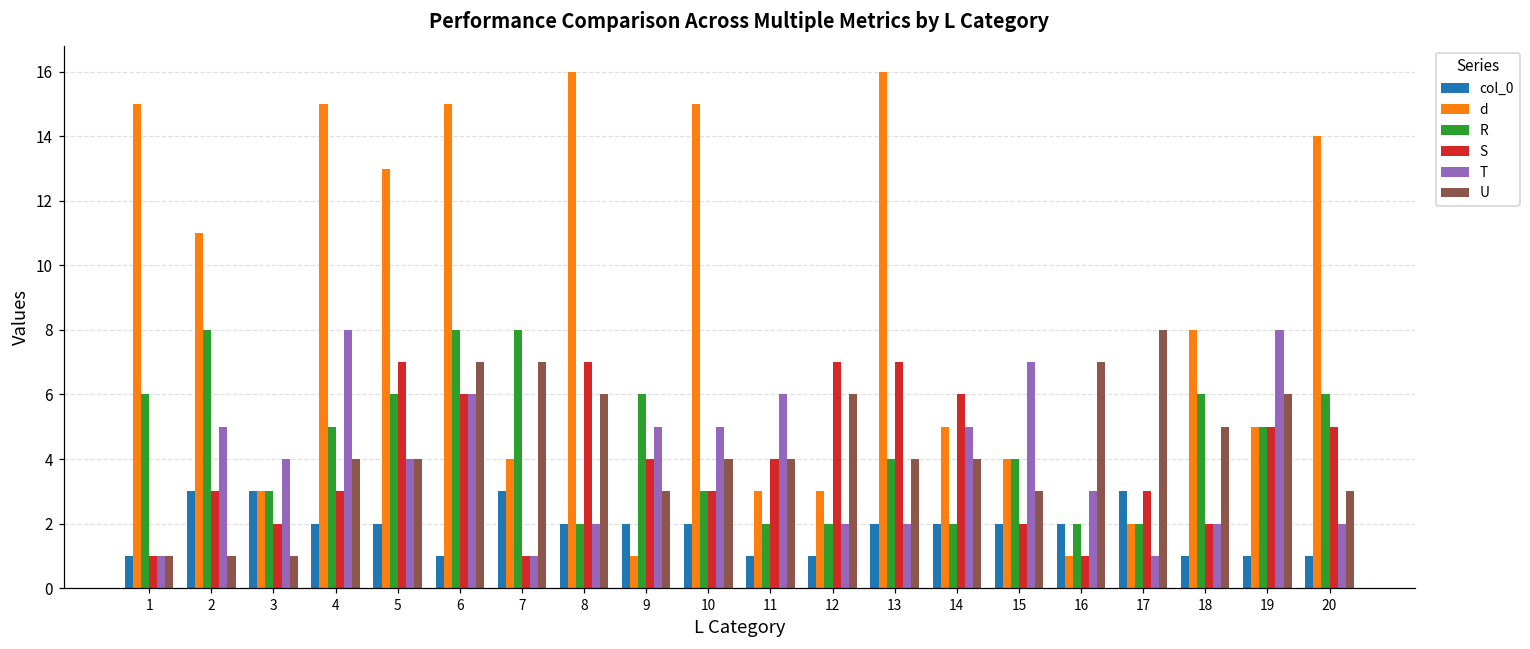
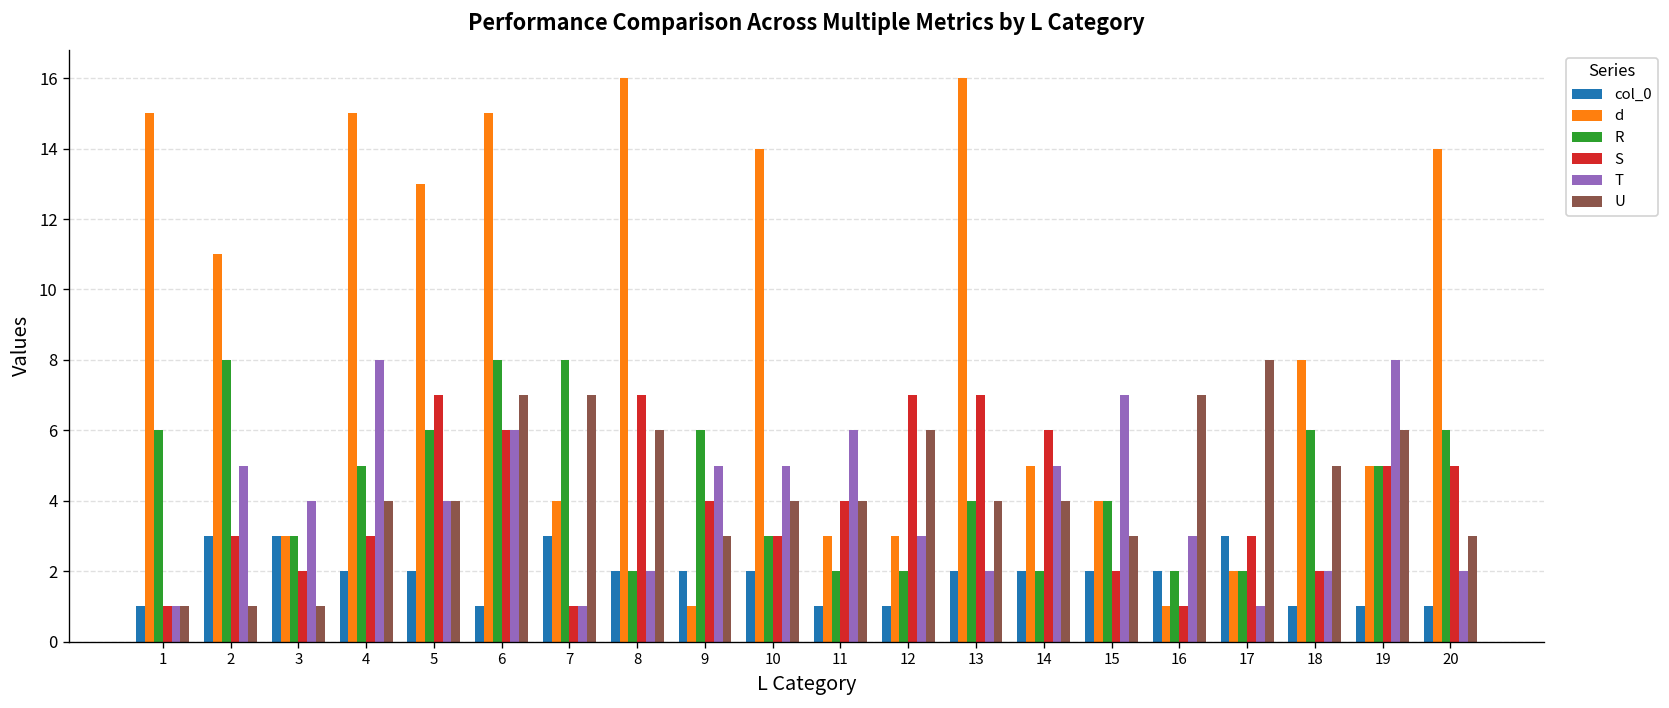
  {
    "col_0": {
      "1": 1,
      "2": 3,
      "3": 3,
      "4": 2,
      "5": 2,
      "6": 1,
      "7": 3,
      "8": 2,
      "9": 2,
      "10": 2,
      "11": 1,
      "12": 1,
      "13": 2,
      "14": 2,
      "15": 2,
      "16": 2,
      "17": 3,
      "18": 1,
      "19": 1,
      "20": 1
    },
    "d": {
      "1": 15,
      "2": 11,
      "3": 3,
      "4": 15,
      "5": 13,
      "6": 15,
      "7": 4,
      "8": 16,
      "9": 1,
-     "10": 15,
+     "10": 14,
      "11": 3,
      "12": 3,
      "13": 16,
      "14": 5,
      "15": 4,
      "16": 1,
      "17": 2,
      "18": 8,
      "19": 5,
      "20": 14
    },
    "R": {
      "1": 6,
      "2": 8,
      "3": 3,
      "4": 5,
      "5": 6,
      "6": 8,
      "7": 8,
      "8": 2,
      "9": 6,
      "10": 3,
      "11": 2,
      "12": 2,
      "13": 4,
      "14": 2,
      "15": 4,
      "16": 2,
      "17": 2,
      "18": 6,
      "19": 5,
      "20": 6
    },
    "S": {
      "1": 1,
      "2": 3,
      "3": 2,
      "4": 3,
      "5": 7,
      "6": 6,
      "7": 1,
      "8": 7,
      "9": 4,
      "10": 3,
      "11": 4,
      "12": 7,
      "13": 7,
      "14": 6,
      "15": 2,
      "16": 1,
      "17": 3,
      "18": 2,
      "19": 5,
      "20": 5
    },
    "T": {
      "1": 1,
      "2": 5,
      "3": 4,
      "4": 8,
      "5": 4,
      "6": 6,
      "7": 1,
      "8": 2,
      "9": 5,
      "10": 5,
      "11": 6,
-     "12": 2,
+     "12": 3,
      "13": 2,
      "14": 5,
      "15": 7,
      "16": 3,
      "17": 1,
      "18": 2,
      "19": 8,
      "20": 2
    },
    "U": {
      "1": 1,
      "2": 1,
      "3": 1,
      "4": 4,
      "5": 4,
      "6": 7,
      "7": 7,
      "8": 6,
      "9": 3,
      "10": 4,
      "11": 4,
      "12": 6,
      "13": 4,
      "14": 4,
      "15": 3,
      "16": 7,
      "17": 8,
      "18": 5,
      "19": 6,
      "20": 3
    }
  }
